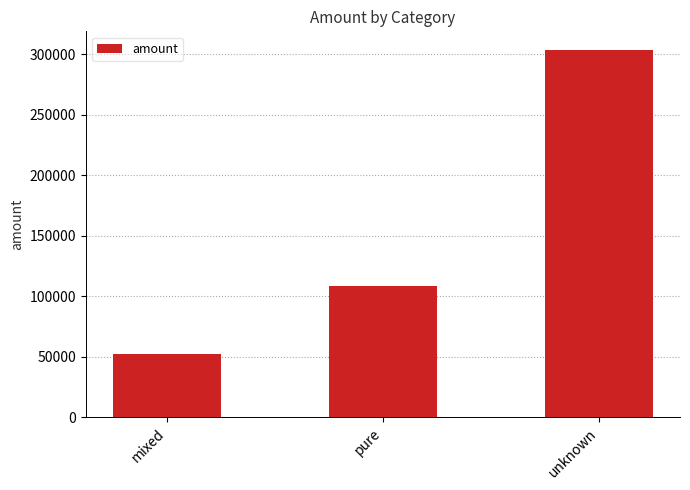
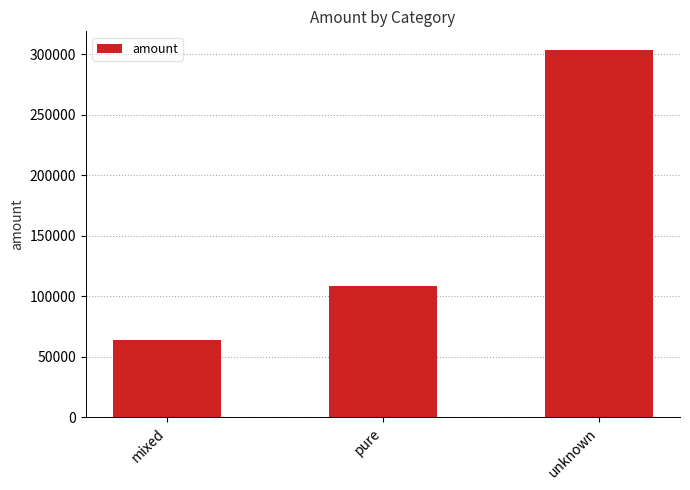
  {
-   "mixed": 52000,
+   "mixed": 64000,
    "pure": 109000,
    "unknown": 304000
  }
